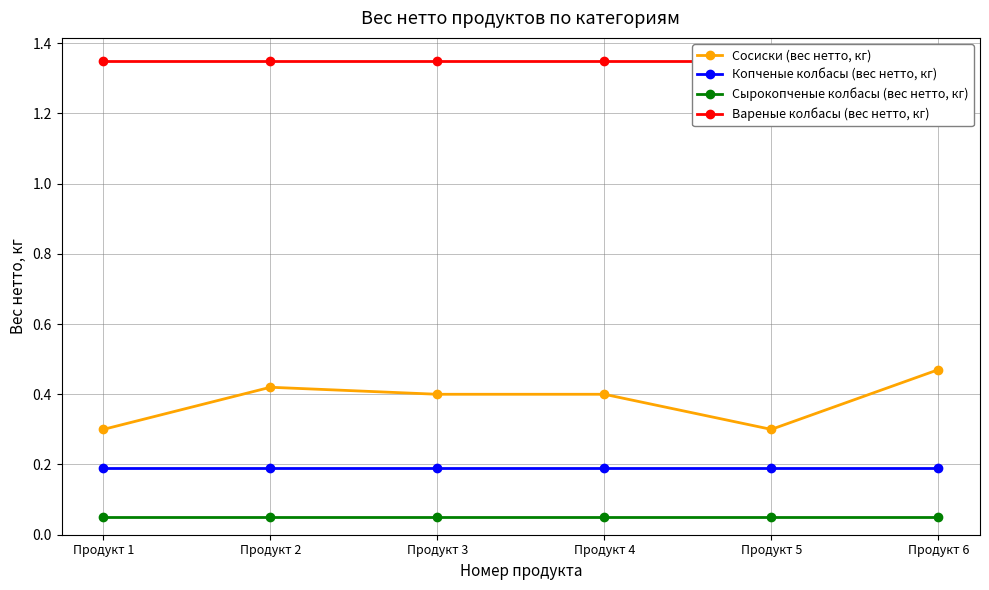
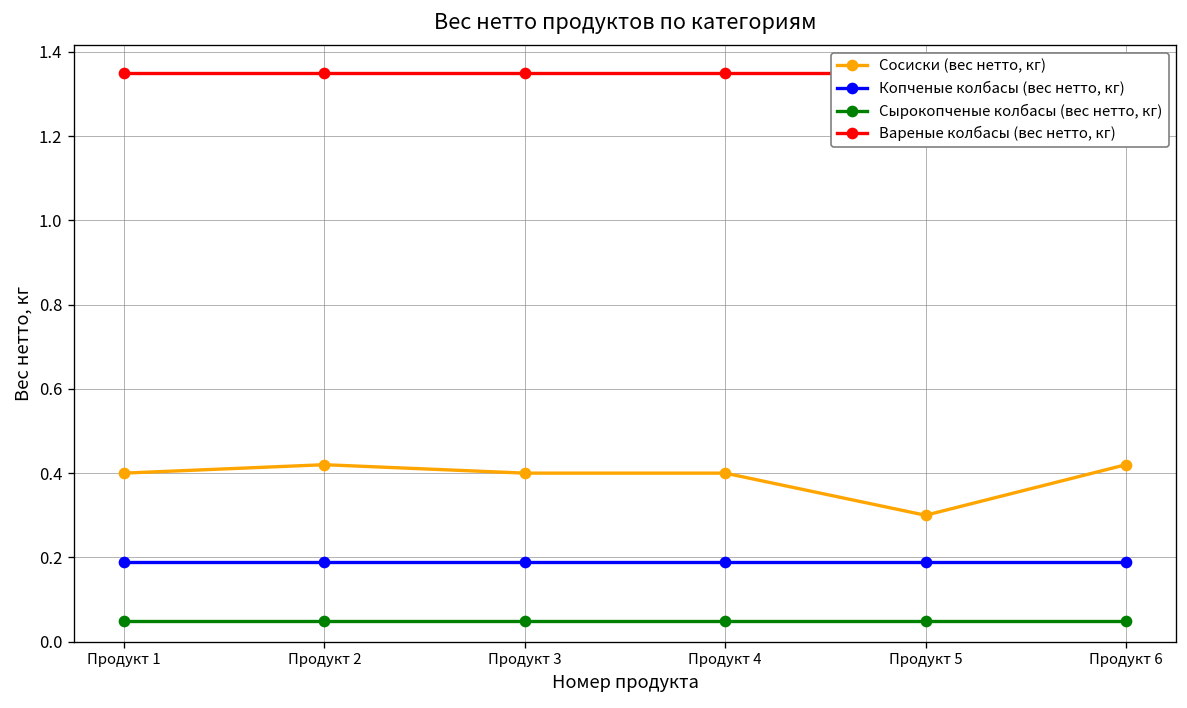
  {
    "Сосиски (вес нетто, кг)": {
-     "Продукт 1": 0.3,
+     "Продукт 1": 0.4,
      "Продукт 2": 0.42,
      "Продукт 3": 0.40,
      "Продукт 4": 0.40,
      "Продукт 5": 0.30,
-     "Продукт 6": 0.47
+     "Продукт 6": 0.42
    },
    "Копченые колбасы (вес нетто, кг)": {
      "Продукт 1": 0.19,
      "Продукт 2": 0.19,
      "Продукт 3": 0.19,
      "Продукт 4": 0.19,
      "Продукт 5": 0.19,
      "Продукт 6": 0.19
    },
    "Сырокопченые колбасы (вес нетто, кг)": {
      "Продукт 1": 0.05,
      "Продукт 2": 0.05,
      "Продукт 3": 0.05,
      "Продукт 4": 0.05,
      "Продукт 5": 0.05,
      "Продукт 6": 0.05
    },
    "Вареные колбасы (вес нетто, кг)": {
      "Продукт 1": 1.35,
      "Продукт 2": 1.35,
      "Продукт 3": 1.35,
      "Продукт 4": 1.35
    }
  }
